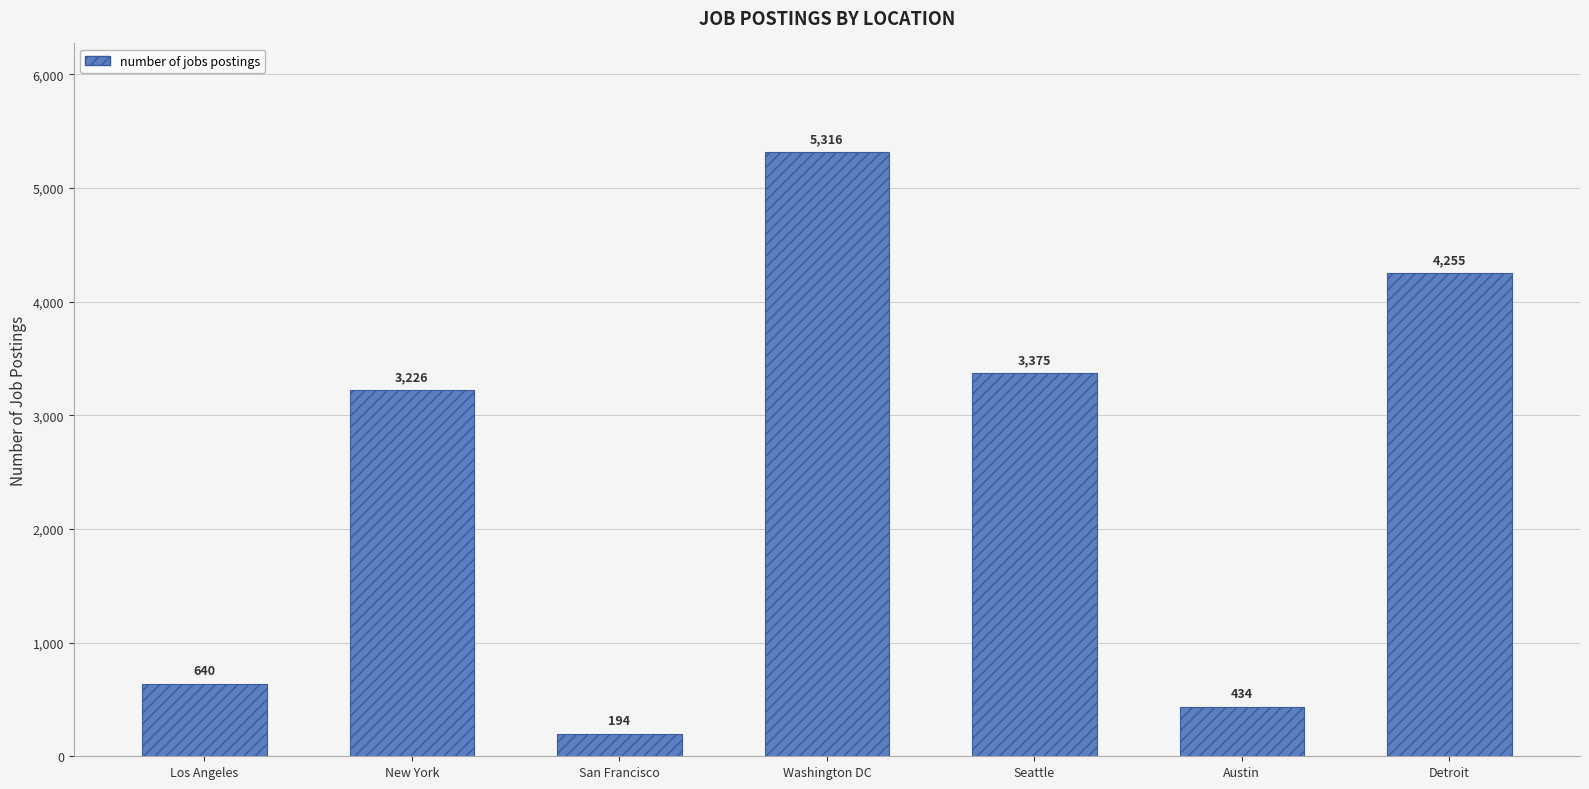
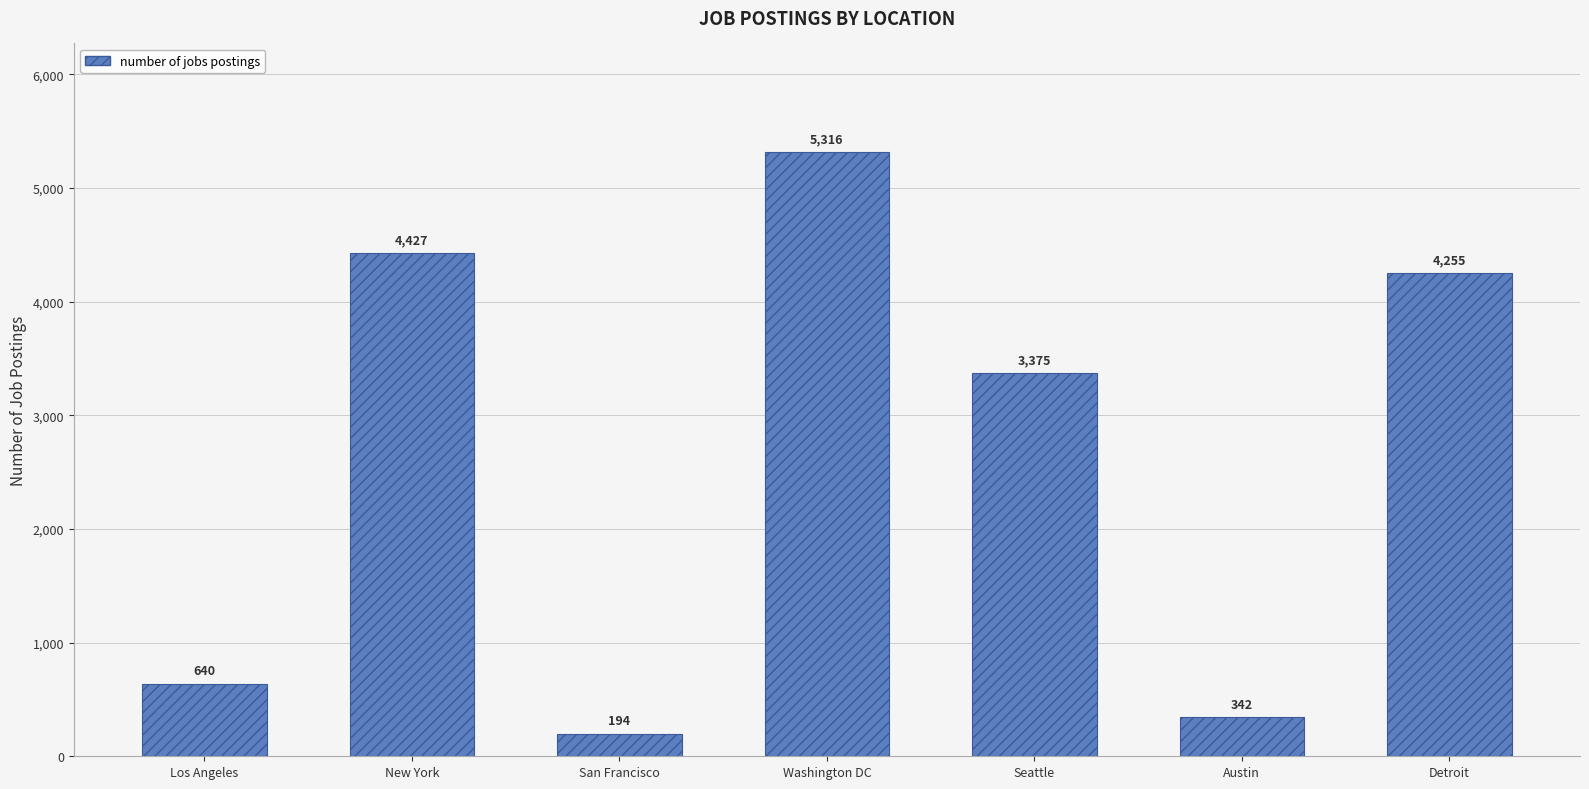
  {
    "Los Angeles": "640",
-   "New York": "3,226",
+   "New York": "4,427",
    "San Francisco": "194",
    "Washington DC": "5,316",
    "Seattle": "3,375",
-   "Austin": "434",
+   "Austin": "342",
    "Detroit": "4,255"
  }
